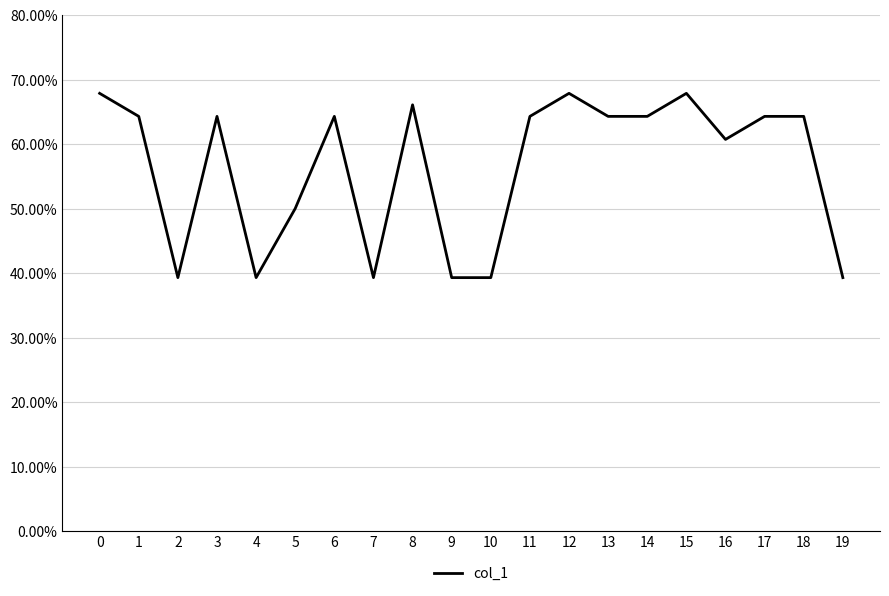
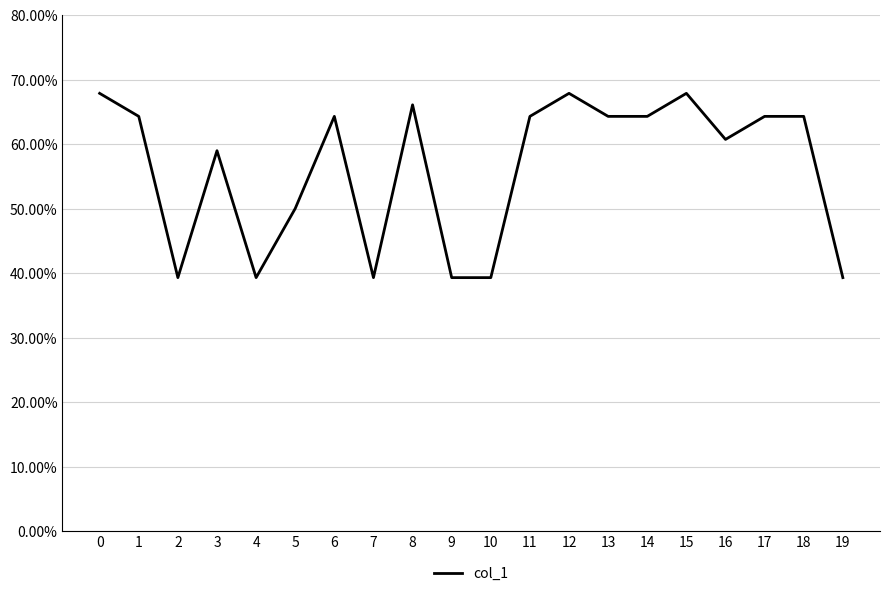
  {
    "0": "68%",
    "1": "64%",
    "2": "39%",
-   "3": "64%",
+   "3": "59%",
    "4": "39%",
    "5": "50%",
    "6": "64%",
    "7": "39%",
    "8": "66%",
    "9": "39%",
    "10": "39%",
    "11": "64%",
    "12": "68%",
    "13": "64%",
    "14": "64%",
    "15": "68%",
    "16": "61%",
    "17": "64%",
    "18": "64%",
    "19": "39%"
  }
